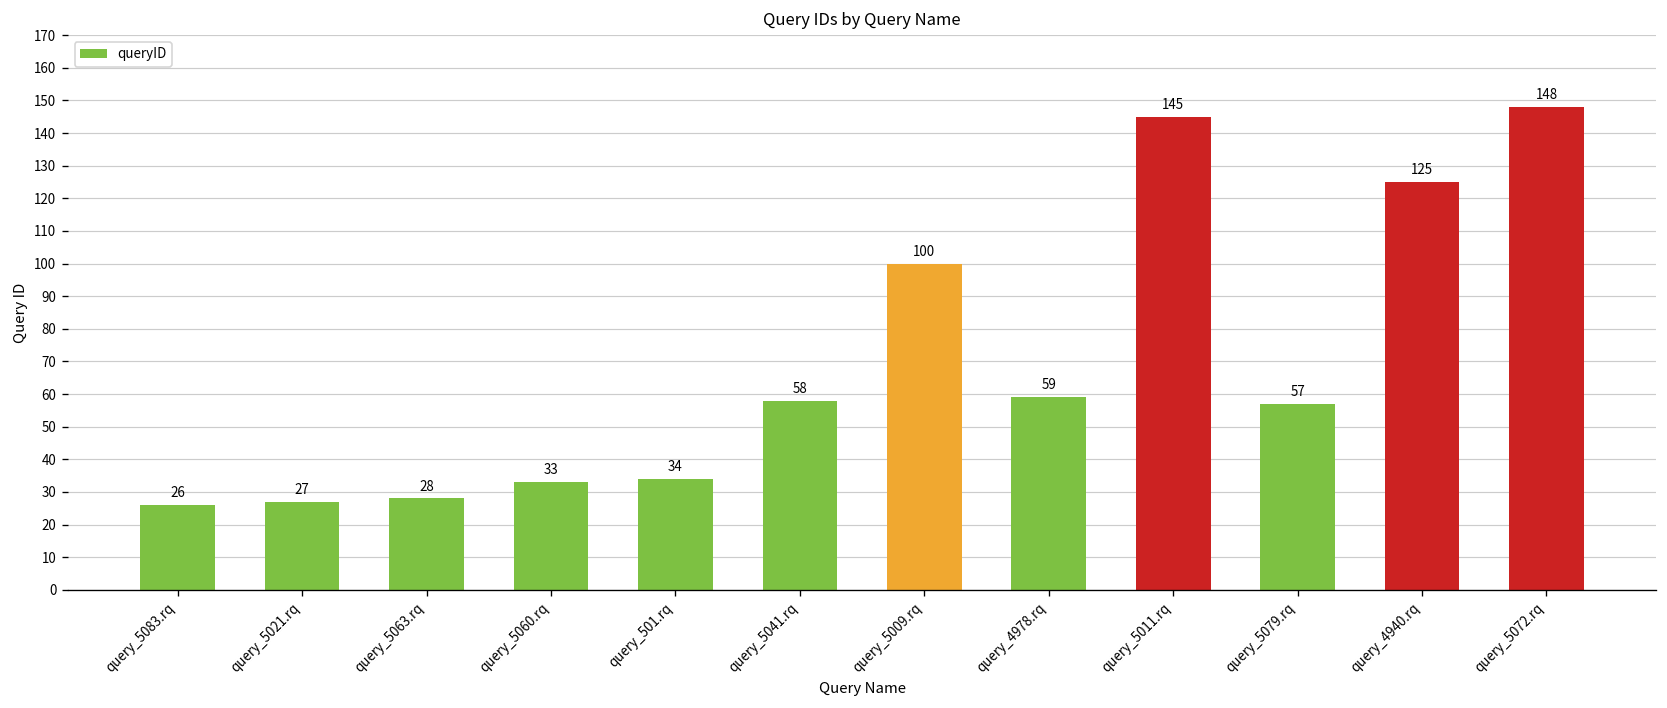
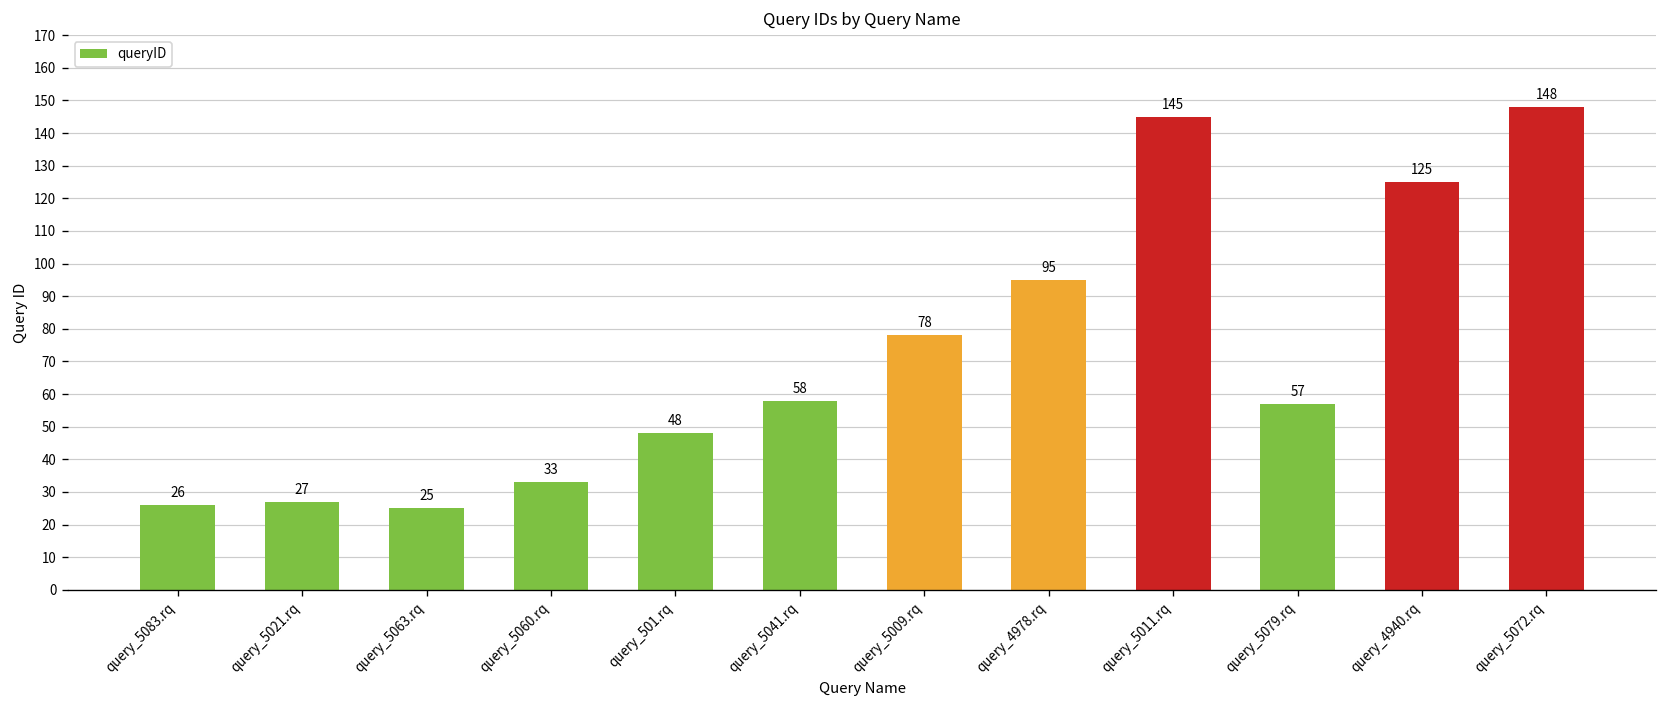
  {
    "query_5083.rq": 26,
    "query_5021.rq": 27,
-   "query_5063.rq": 28,
+   "query_5063.rq": 25,
    "query_5060.rq": 33,
-   "query_501.rq": 34,
+   "query_501.rq": 48,
    "query_5041.rq": 58,
-   "query_5009.rq": 100,
-   "query_4978.rq": 59,
+   "query_5009.rq": 78,
+   "query_4978.rq": 95,
    "query_5011.rq": 145,
    "query_5079.rq": 57,
    "query_4940.rq": 125,
    "query_5072.rq": 148
  }
